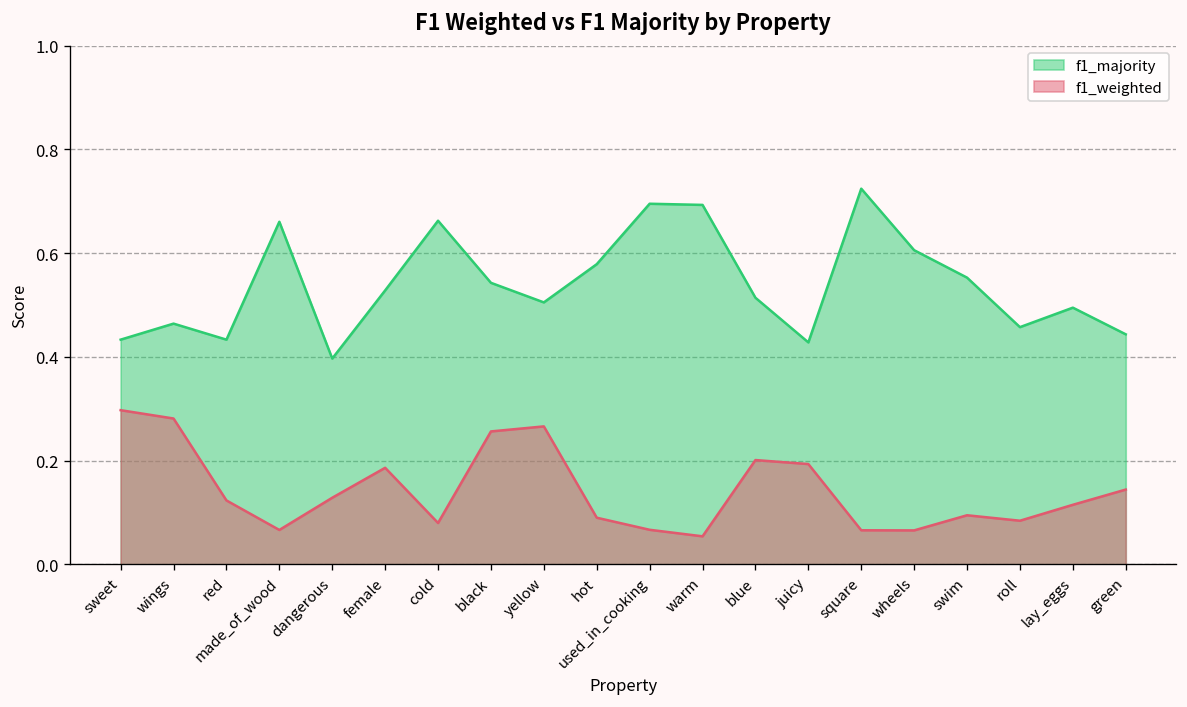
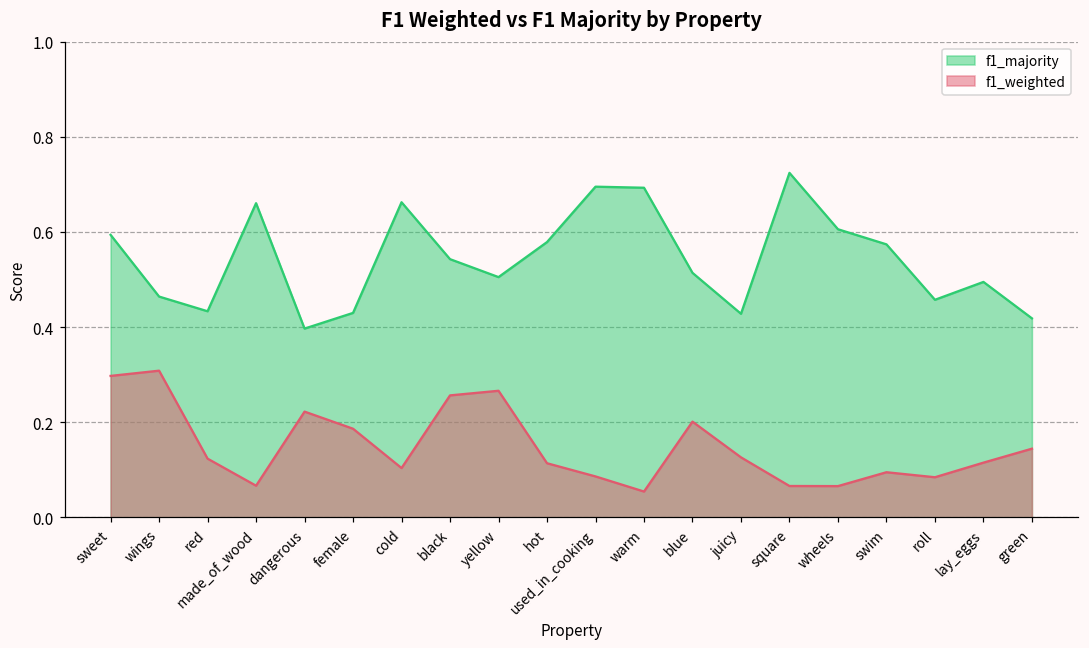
  {
    "f1_majority": {
-     "sweet": 0.43,
+     "sweet": 0.59,
      "wings": 0.46,
      "red": 0.43,
      "made_of_wood": 0.66,
      "dangerous": 0.40,
-     "female": 0.53,
+     "female": 0.43,
      "cold": 0.66,
      "black": 0.54,
      "yellow": 0.51,
      "hot": 0.58,
      "used_in_cooking": 0.70,
      "warm": 0.69,
      "blue": 0.51,
      "juicy": 0.43,
      "square": 0.72,
      "wheels": 0.61,
-     "swim": 0.55,
+     "swim": 0.57,
      "roll": 0.46,
      "lay_eggs": 0.49,
-     "green": 0.44
+     "green": 0.42
    },
    "f1_weighted": {
      "sweet": 0.30,
-     "wings": 0.28,
+     "wings": 0.31,
      "red": 0.12,
      "made_of_wood": 0.07,
-     "dangerous": 0.13,
+     "dangerous": 0.22,
      "female": 0.19,
-     "cold": 0.08,
+     "cold": 0.10,
      "black": 0.26,
      "yellow": 0.27,
-     "hot": 0.09,
-     "used_in_cooking": 0.07,
+     "hot": 0.11,
+     "used_in_cooking": 0.09,
      "warm": 0.05,
      "blue": 0.20,
-     "juicy": 0.19,
+     "juicy": 0.13,
      "square": 0.07,
      "wheels": 0.07,
      "swim": 0.09,
      "roll": 0.08,
      "lay_eggs": 0.11,
      "green": 0.14
    }
  }
